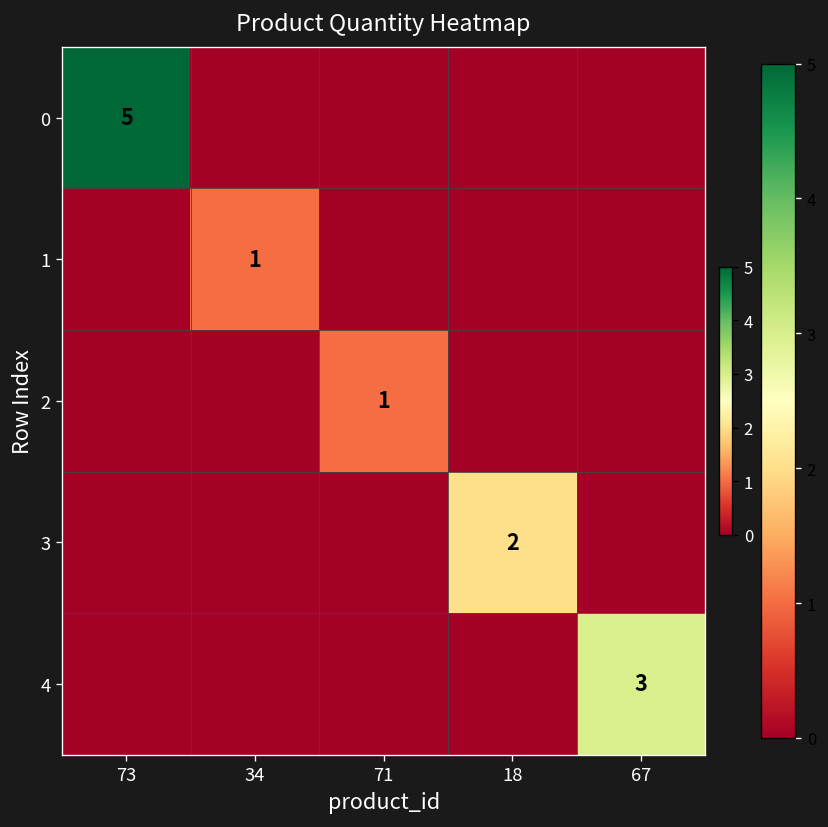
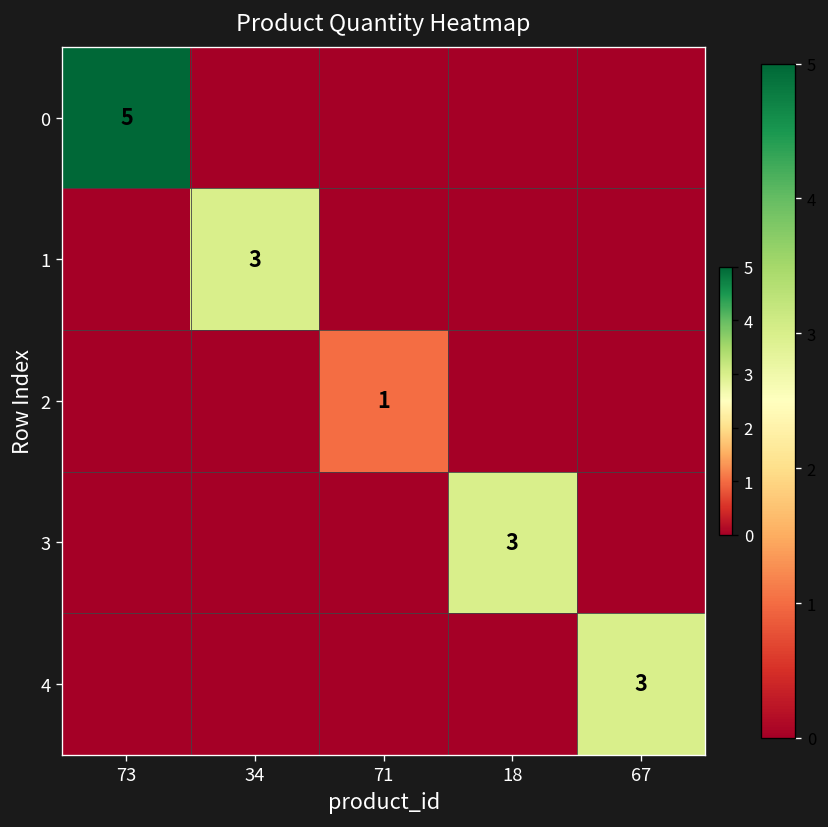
  {
    "0": {
      "73": 5
    },
    "1": {
-     "34": 1
+     "34": 3
    },
    "2": {
      "71": 1
    },
    "3": {
-     "18": 2
+     "18": 3
    },
    "4": {
      "67": 3
    }
  }
